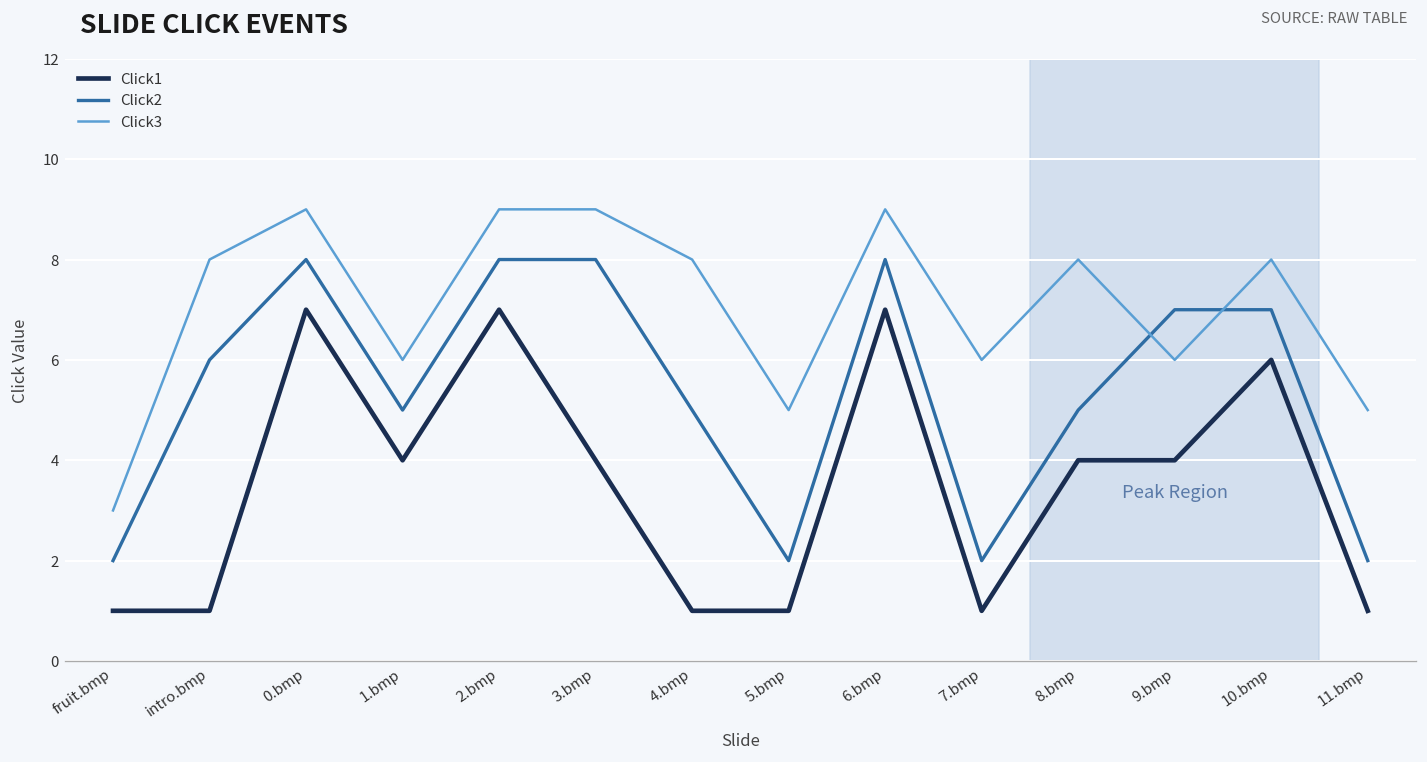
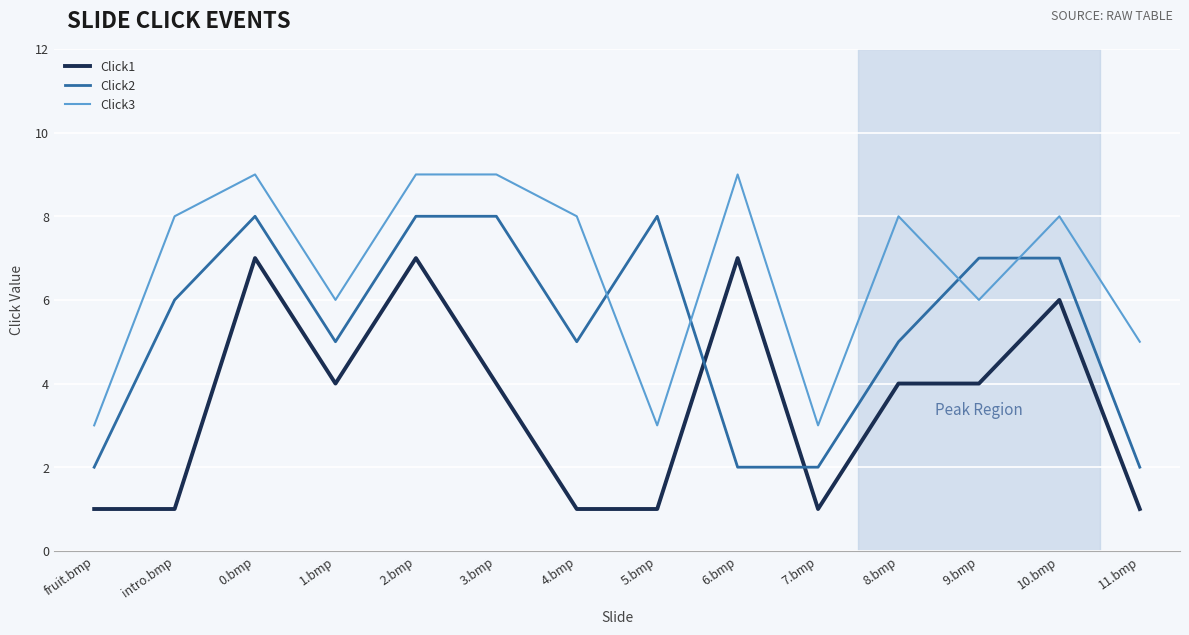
  {
    "Click1": {
      "fruit.bmp": 1,
      "intro.bmp": 1,
      "0.bmp": 7,
      "1.bmp": 4,
      "2.bmp": 7,
      "3.bmp": 4,
      "4.bmp": 1,
      "5.bmp": 1,
      "6.bmp": 7,
      "7.bmp": 1,
      "8.bmp": 4,
      "9.bmp": 4,
      "10.bmp": 6,
      "11.bmp": 1
    },
    "Click2": {
      "fruit.bmp": 2,
      "intro.bmp": 6,
      "0.bmp": 8,
      "1.bmp": 5,
      "2.bmp": 8,
      "3.bmp": 8,
      "4.bmp": 5,
-     "5.bmp": 2,
-     "6.bmp": 8,
+     "5.bmp": 8,
+     "6.bmp": 2,
      "7.bmp": 2,
      "8.bmp": 5,
      "9.bmp": 7,
      "10.bmp": 7,
      "11.bmp": 2
    },
    "Click3": {
      "fruit.bmp": 3,
      "intro.bmp": 8,
      "0.bmp": 9,
      "1.bmp": 6,
      "2.bmp": 9,
      "3.bmp": 9,
      "4.bmp": 8,
-     "5.bmp": 5,
+     "5.bmp": 3,
      "6.bmp": 9,
-     "7.bmp": 6,
+     "7.bmp": 3,
      "8.bmp": 8,
      "9.bmp": 6,
      "10.bmp": 8,
      "11.bmp": 5
    }
  }
